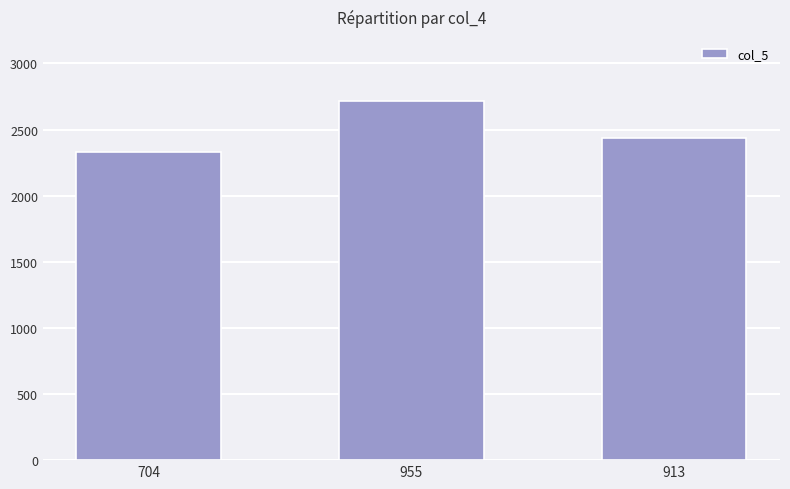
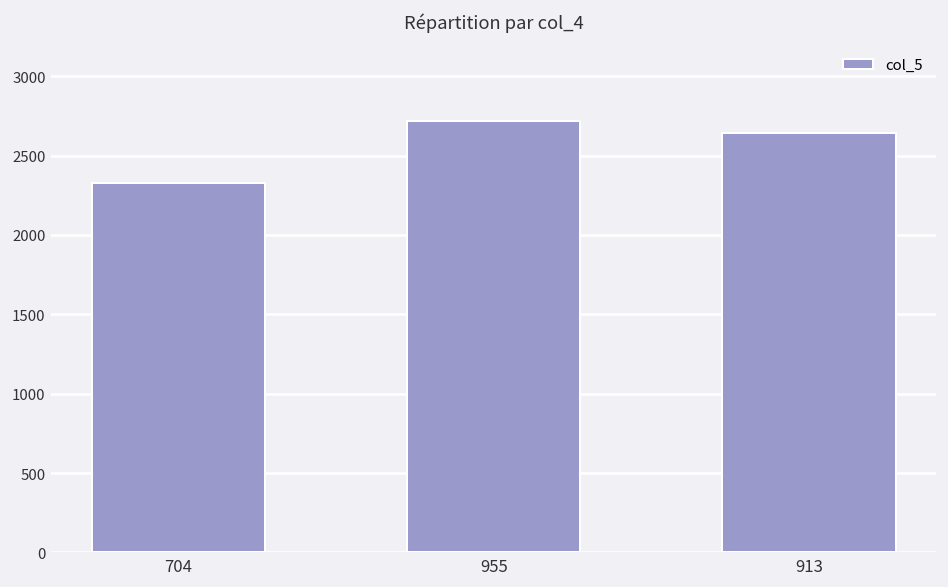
  {
    "704": 2330,
    "955": 2720,
-   "913": 2440
+   "913": 2650
  }
